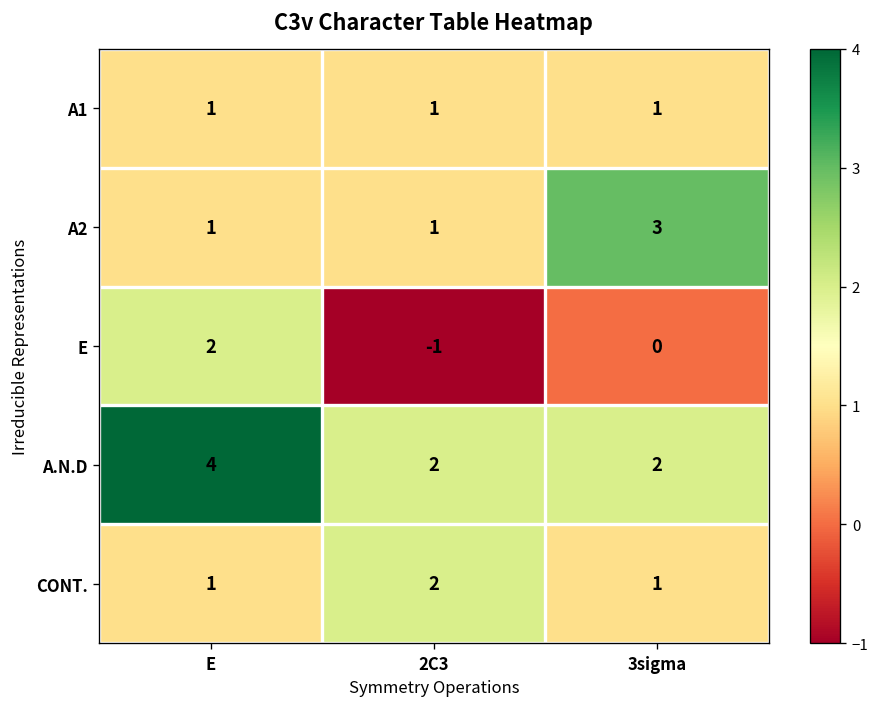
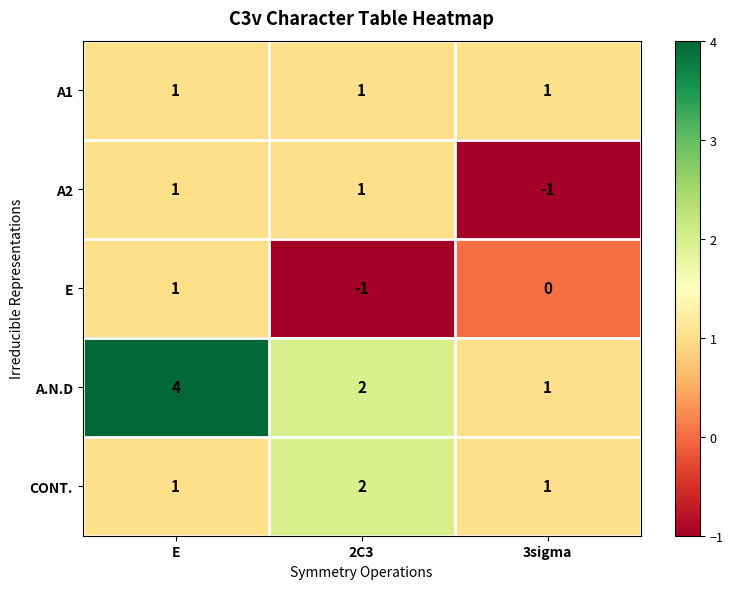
  {
    "A1": {
      "E": 1,
      "2C3": 1,
      "3sigma": 1
    },
    "A2": {
      "E": 1,
      "2C3": 1,
-     "3sigma": 3
+     "3sigma": -1
    },
    "E": {
-     "E": 2,
+     "E": 1,
      "2C3": -1,
      "3sigma": 0
    },
    "A.N.D": {
      "E": 4,
      "2C3": 2,
-     "3sigma": 2
+     "3sigma": 1
    },
    "CONT.": {
      "E": 1,
      "2C3": 2,
      "3sigma": 1
    }
  }
